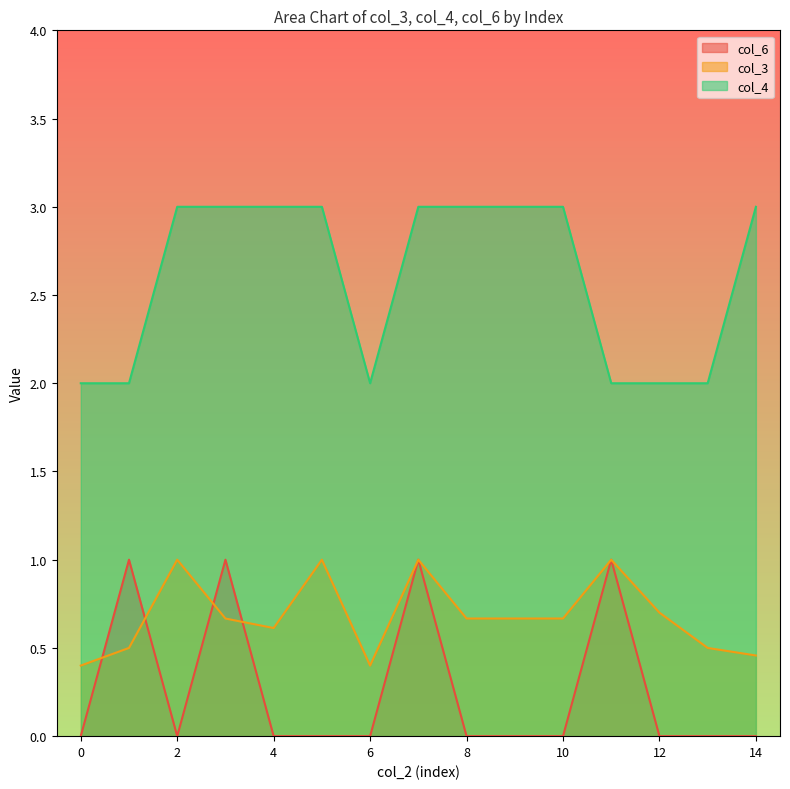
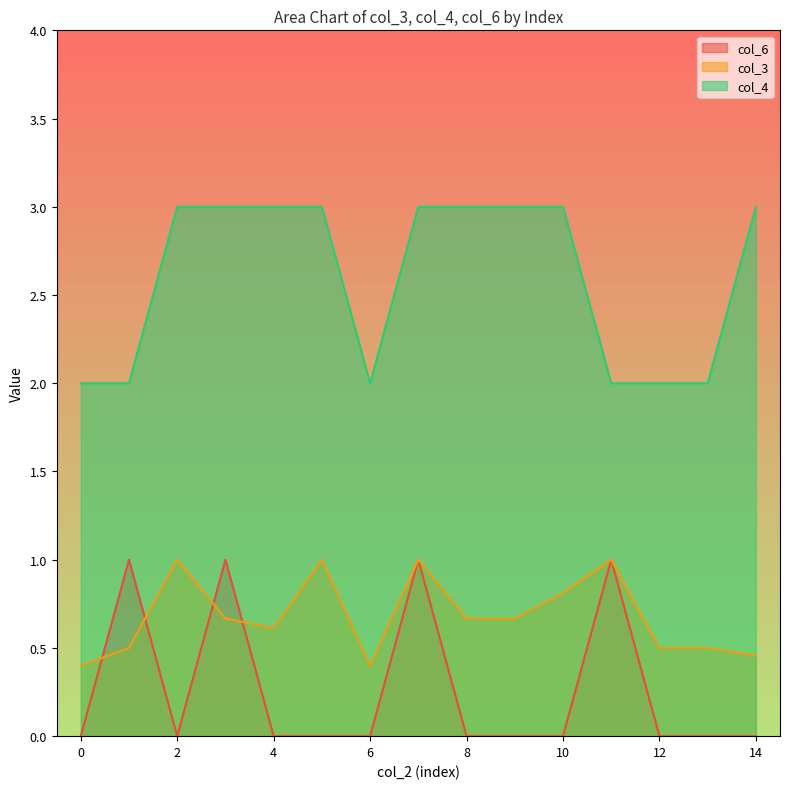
  {
    "col_6": {
      "0": 0.00,
      "2": 0.00,
      "4": 0.00,
      "6": 0.00,
      "8": 0.00,
      "10": 0.00,
      "12": 0.00,
      "14": 0.00
    },
    "col_3": {
      "0": 0.40,
      "2": 1.00,
      "4": 0.61,
      "6": 0.40,
      "8": 0.67,
-     "10": 0.67,
-     "12": 0.7,
+     "10": 0.81,
+     "12": 0.5,
      "14": 0.46
    },
    "col_4": {
      "0": 2.00,
      "2": 3.00,
      "4": 3.00,
      "6": 2.00,
      "8": 3.00,
      "10": 3.00,
      "12": 2.00,
      "14": 3.00
    }
  }
